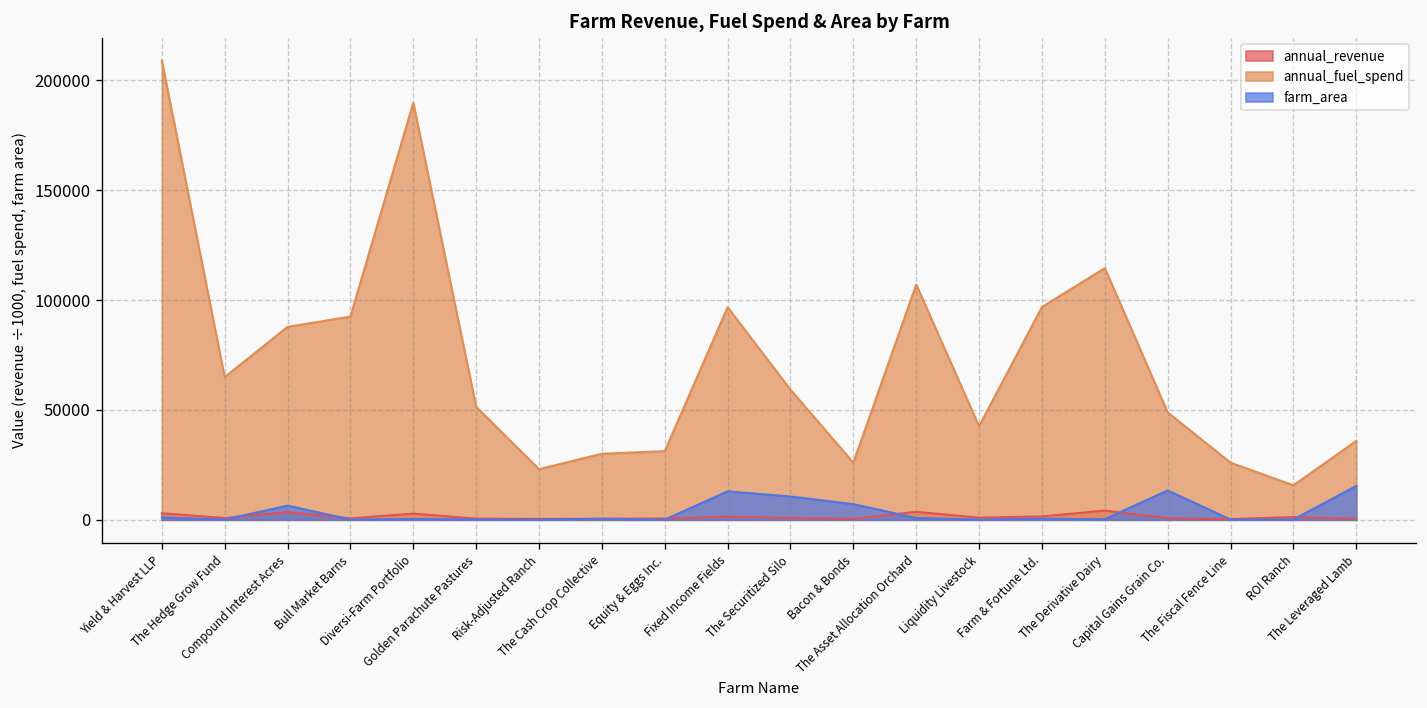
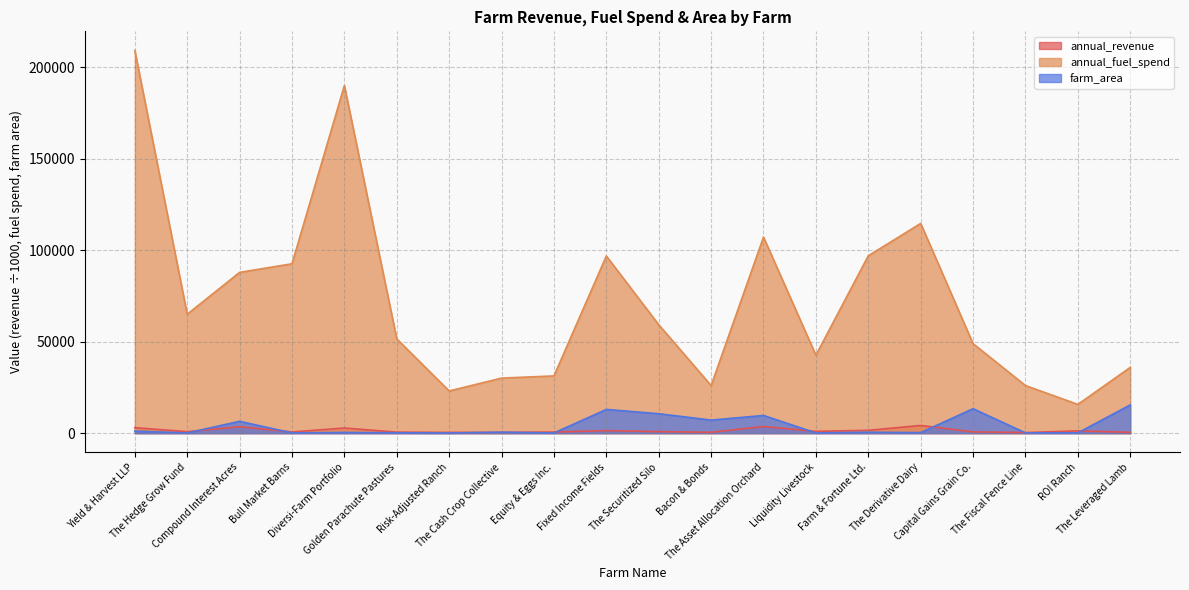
  {
    "farm_area": {
      "Yield & Harvest LLP": 1000,
      "Compound Interest Acres": 6000,
      "Diversi-Farm Portfolio": 0,
      "Fixed Income Fields": 13000,
      "The Securitized Silo": 11000,
      "Bacon & Bonds": 7000,
-     "The Asset Allocation Orchard": 1000,
+     "The Asset Allocation Orchard": 10000,
      "The Derivative Dairy": 0,
      "Capital Gains Grain Co.": 13000,
      "The Leveraged Lamb": 15000
    }
  }
